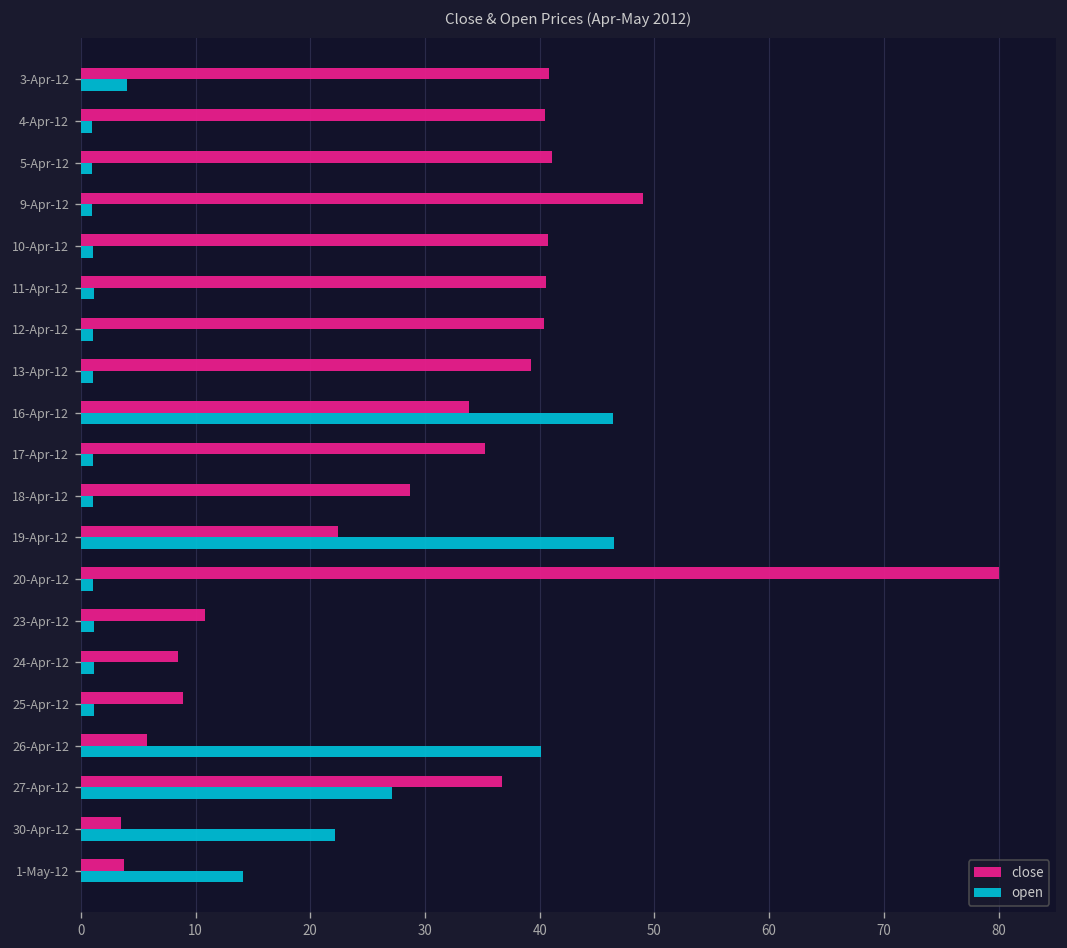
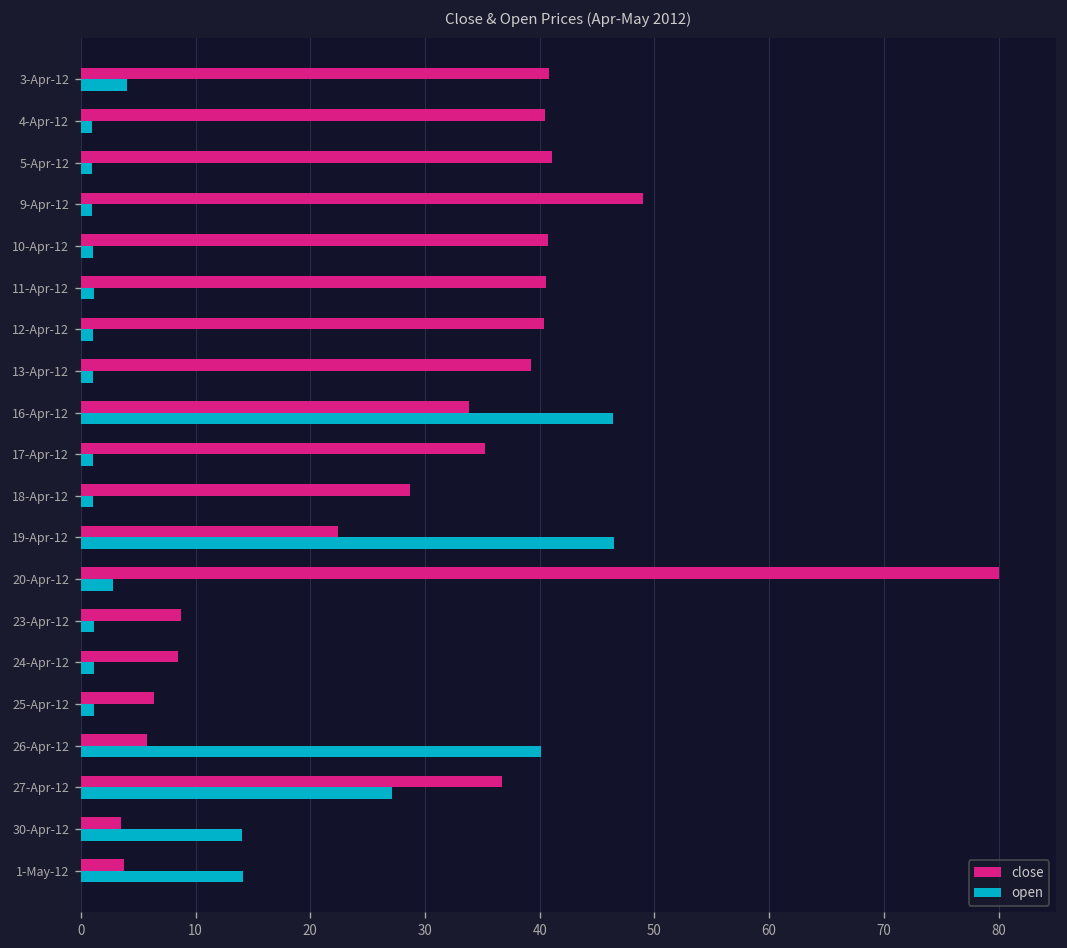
  {
    "close": {
      "3-Apr-12": 41,
      "4-Apr-12": 40,
      "5-Apr-12": 41,
      "9-Apr-12": 49,
      "10-Apr-12": 41,
      "11-Apr-12": 41,
      "12-Apr-12": 40,
      "13-Apr-12": 39,
      "16-Apr-12": 34,
      "17-Apr-12": 35,
      "18-Apr-12": 29,
      "19-Apr-12": 22,
      "20-Apr-12": 80,
-     "23-Apr-12": 11,
+     "23-Apr-12": 9,
      "24-Apr-12": 8,
-     "25-Apr-12": 9,
+     "25-Apr-12": 6,
      "26-Apr-12": 6,
      "27-Apr-12": 37,
      "30-Apr-12": 3,
      "1-May-12": 4
    },
    "open": {
      "3-Apr-12": 4,
      "4-Apr-12": 1,
      "5-Apr-12": 1,
      "9-Apr-12": 1,
      "10-Apr-12": 1,
      "11-Apr-12": 1,
      "12-Apr-12": 1,
      "13-Apr-12": 1,
      "16-Apr-12": 46,
      "17-Apr-12": 1,
      "18-Apr-12": 1,
      "19-Apr-12": 46,
-     "20-Apr-12": 1,
+     "20-Apr-12": 3,
      "23-Apr-12": 1,
      "24-Apr-12": 1,
      "25-Apr-12": 1,
      "26-Apr-12": 40,
      "27-Apr-12": 27,
-     "30-Apr-12": 22,
+     "30-Apr-12": 14,
      "1-May-12": 14
    }
  }
